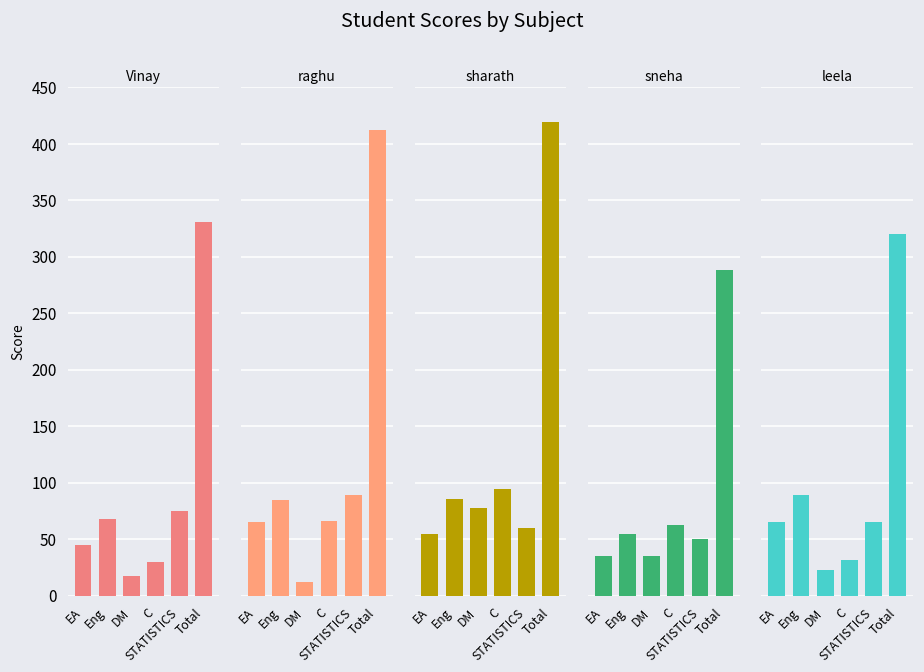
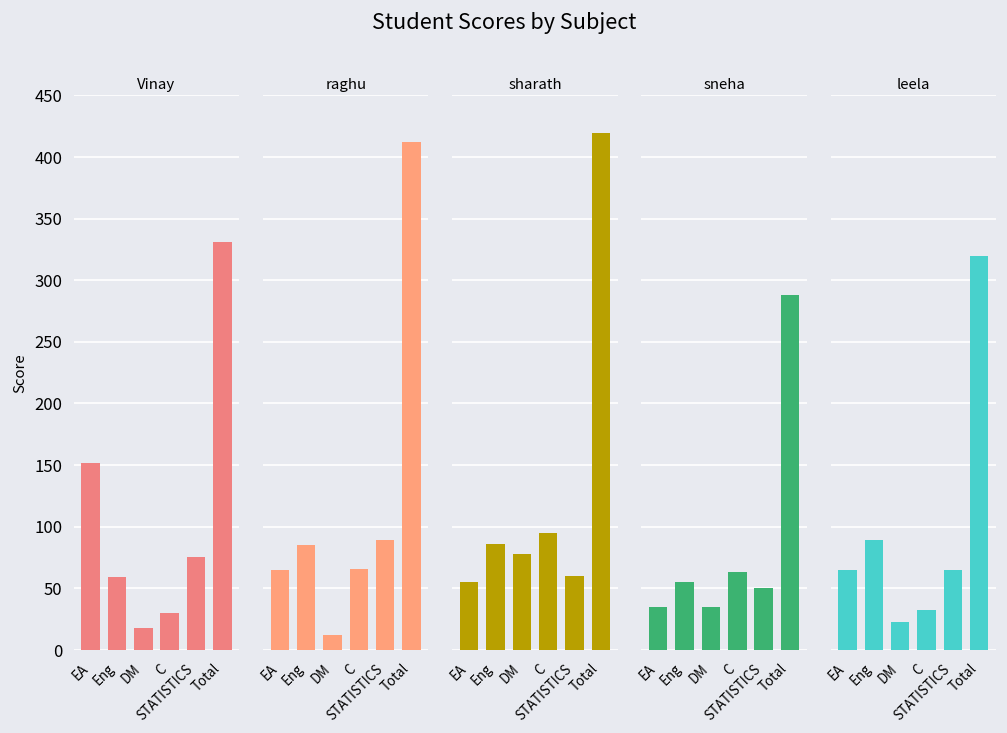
  {
    "Vinay": {
-     "EA": 45,
-     "Eng": 68,
+     "EA": 152,
+     "Eng": 59,
      "DM": 18,
      "C": 30,
      "STATISTICS": 75,
      "Total": 331
    }
  }
